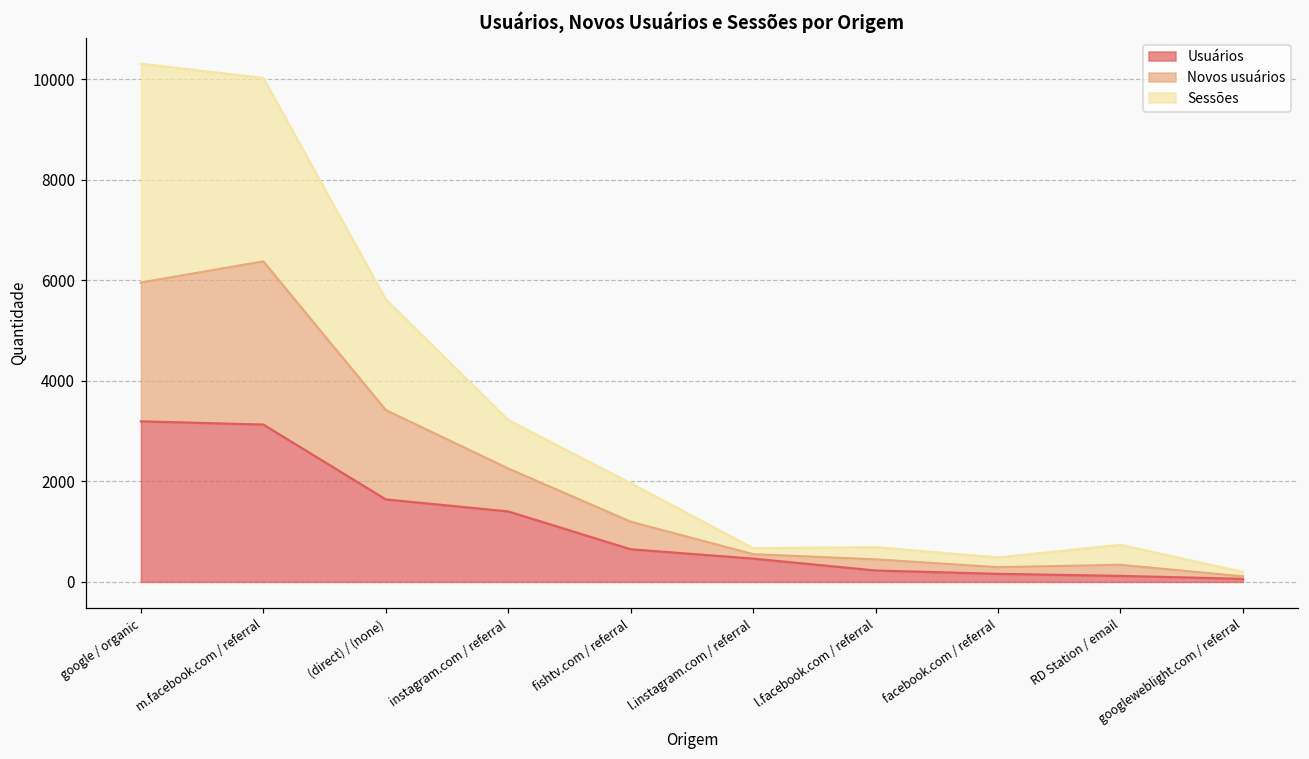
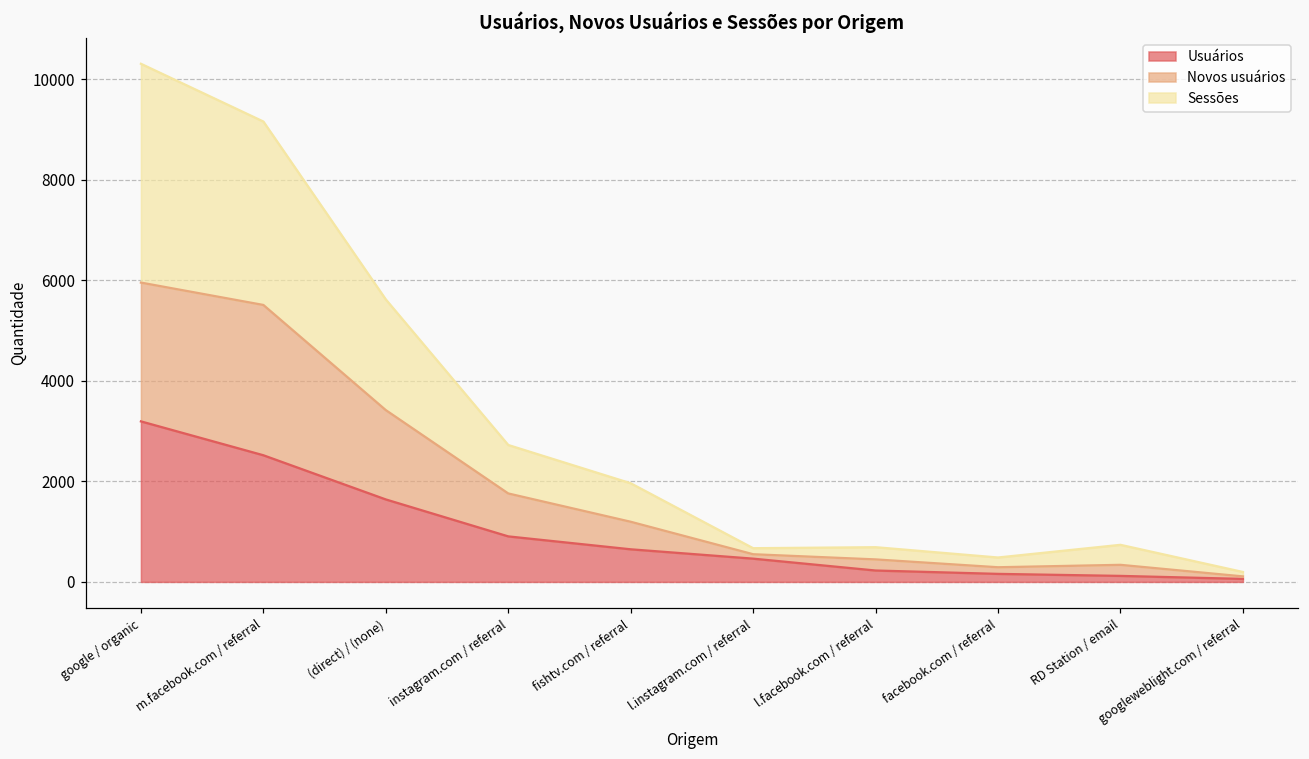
  {
    "Usuários": {
      "google / organic": 3200,
-     "m.facebook.com / referral": 3100,
+     "m.facebook.com / referral": 2500,
      "(direct) / (none)": 1600,
-     "instagram.com / referral": 1400,
+     "instagram.com / referral": 900,
      "fishtv.com / referral": 600,
      "l.instagram.com / referral": 500,
      "l.facebook.com / referral": 200,
      "facebook.com / referral": 200,
      "RD Station / email": 100
    },
    "Novos usuários": {
      "google / organic": 2800,
-     "m.facebook.com / referral": 3200,
+     "m.facebook.com / referral": 3000,
      "(direct) / (none)": 1800,
      "instagram.com / referral": 900,
      "fishtv.com / referral": 500,
      "l.instagram.com / referral": 100,
      "l.facebook.com / referral": 200,
      "facebook.com / referral": 100,
      "RD Station / email": 200
    },
    "Sessões": {
      "google / organic": 4400,
      "m.facebook.com / referral": 3600,
      "(direct) / (none)": 2200,
      "instagram.com / referral": 1000,
      "fishtv.com / referral": 800,
      "l.instagram.com / referral": 100,
      "l.facebook.com / referral": 200,
      "facebook.com / referral": 200,
      "RD Station / email": 400,
      "googleweblight.com / referral": 100
    }
  }
